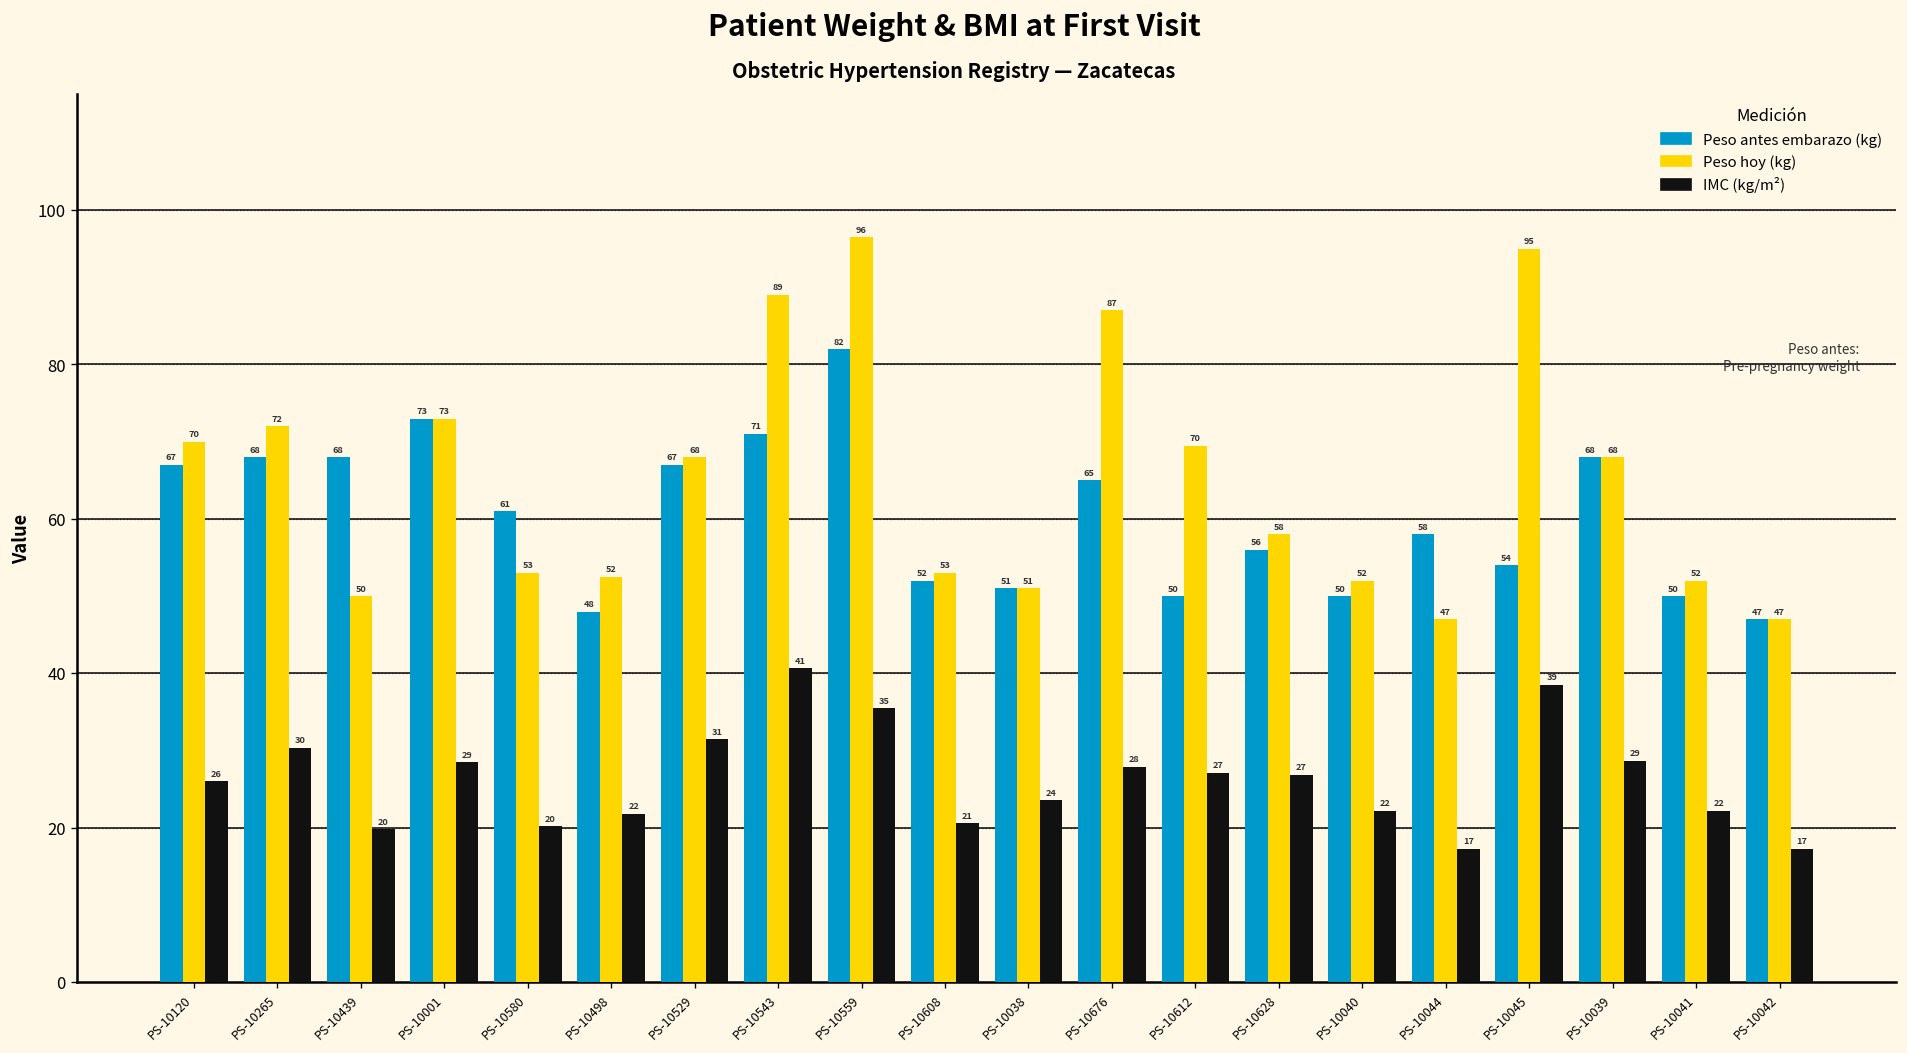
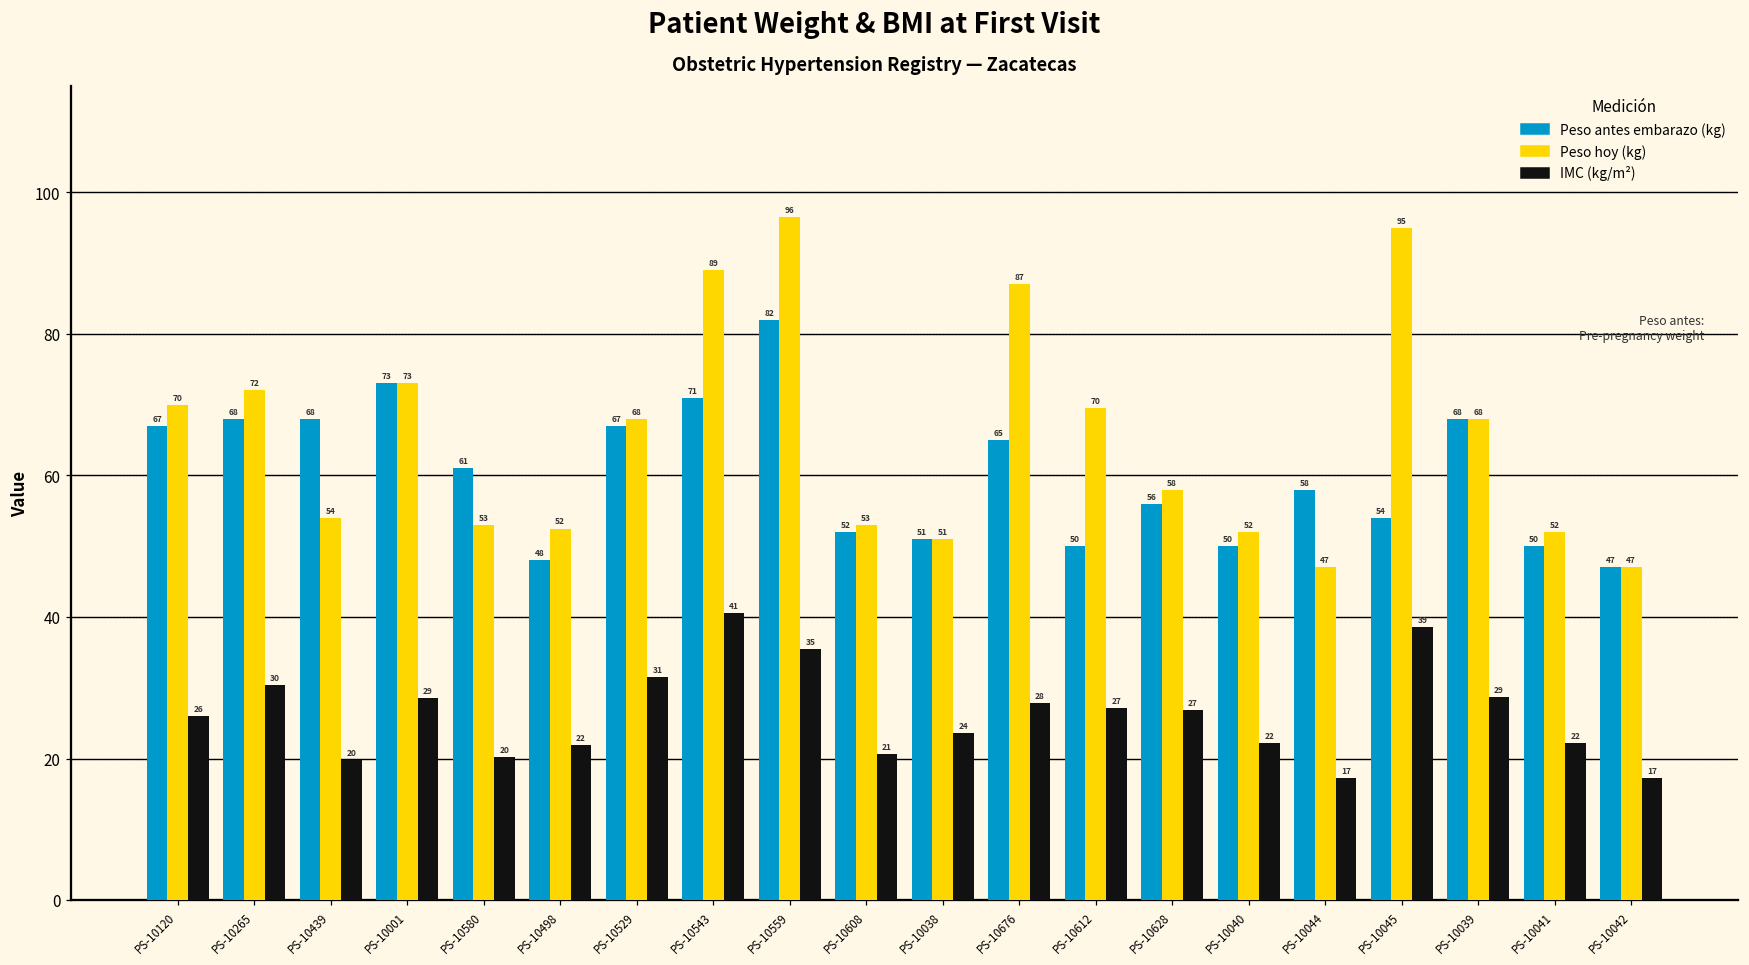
  {
    "Peso antes embarazo (kg)": {
      "PS-10120": 67,
      "PS-10265": 68,
      "PS-10439": 68,
      "PS-10001": 73,
      "PS-10580": 61,
      "PS-10498": 48,
      "PS-10529": 67,
      "PS-10543": 71,
      "PS-10559": 82,
      "PS-10608": 52,
      "PS-10038": 51,
      "PS-10676": 65,
      "PS-10612": 50,
      "PS-10628": 56,
      "PS-10040": 50,
      "PS-10044": 58,
      "PS-10045": 54,
      "PS-10039": 68,
      "PS-10041": 50,
      "PS-10042": 47
    },
    "Peso hoy (kg)": {
      "PS-10120": 70,
      "PS-10265": 72,
-     "PS-10439": 50,
+     "PS-10439": 54,
      "PS-10001": 73,
      "PS-10580": 53,
      "PS-10498": 52,
      "PS-10529": 68,
      "PS-10543": 89,
      "PS-10559": 96,
      "PS-10608": 53,
      "PS-10038": 51,
      "PS-10676": 87,
      "PS-10612": 70,
      "PS-10628": 58,
      "PS-10040": 52,
      "PS-10044": 47,
      "PS-10045": 95,
      "PS-10039": 68,
      "PS-10041": 52,
      "PS-10042": 47
    },
    "IMC (kg/m²)": {
      "PS-10120": 26,
      "PS-10265": 30,
      "PS-10439": 20,
      "PS-10001": 29,
      "PS-10580": 20,
      "PS-10498": 22,
      "PS-10529": 31,
      "PS-10543": 41,
      "PS-10559": 35,
      "PS-10608": 21,
      "PS-10038": 24,
      "PS-10676": 28,
      "PS-10612": 27,
      "PS-10628": 27,
      "PS-10040": 22,
      "PS-10044": 17,
      "PS-10045": 39,
      "PS-10039": 29,
      "PS-10041": 22,
      "PS-10042": 17
    }
  }
